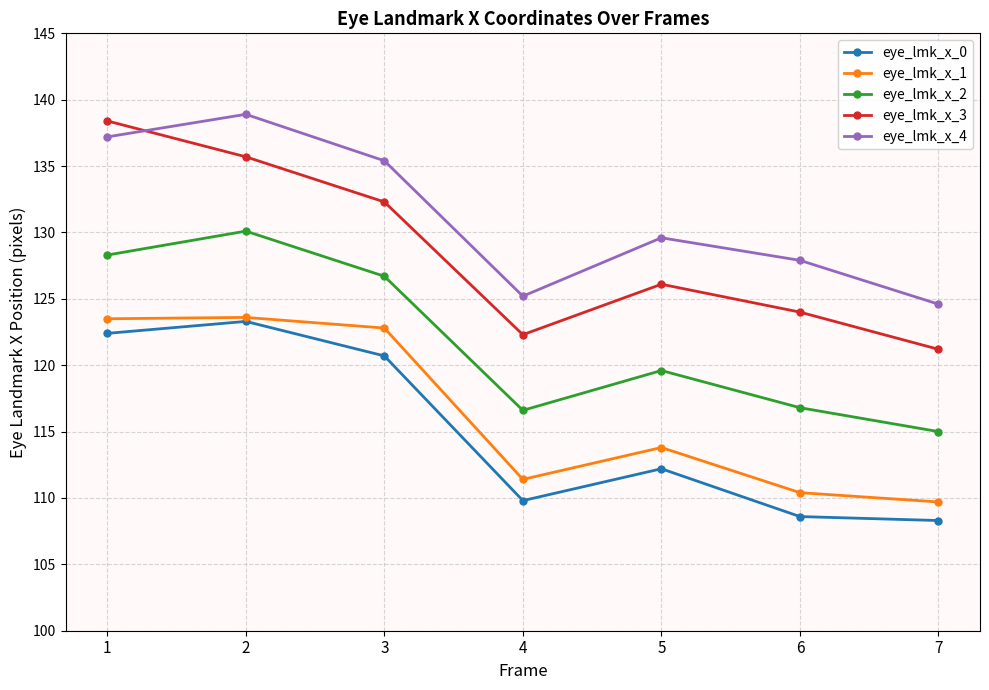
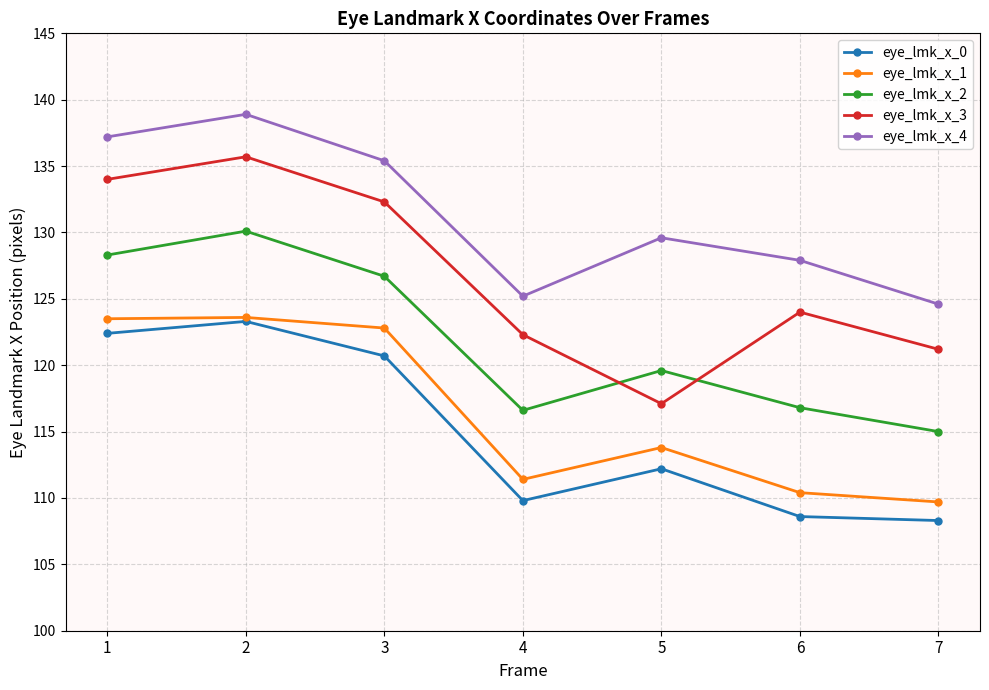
  {
    "eye_lmk_x_0": {
      "1": 122.4,
      "2": 123.3,
      "3": 120.7,
      "4": 109.8,
      "5": 112.2,
      "6": 108.6,
      "7": 108.3
    },
    "eye_lmk_x_1": {
      "1": 123.5,
      "2": 123.6,
      "3": 122.8,
      "4": 111.4,
      "5": 113.8,
      "6": 110.4,
      "7": 109.7
    },
    "eye_lmk_x_2": {
      "1": 128.3,
      "2": 130.1,
      "3": 126.7,
      "4": 116.6,
      "5": 119.6,
      "6": 116.8,
      "7": 115.0
    },
    "eye_lmk_x_3": {
-     "1": 138.4,
+     "1": 134.0,
      "2": 135.7,
      "3": 132.3,
      "4": 122.3,
-     "5": 126.1,
+     "5": 117.1,
      "6": 124.0,
      "7": 121.2
    },
    "eye_lmk_x_4": {
      "1": 137.2,
      "2": 138.9,
      "3": 135.4,
      "4": 125.2,
      "5": 129.6,
      "6": 127.9,
      "7": 124.6
    }
  }
